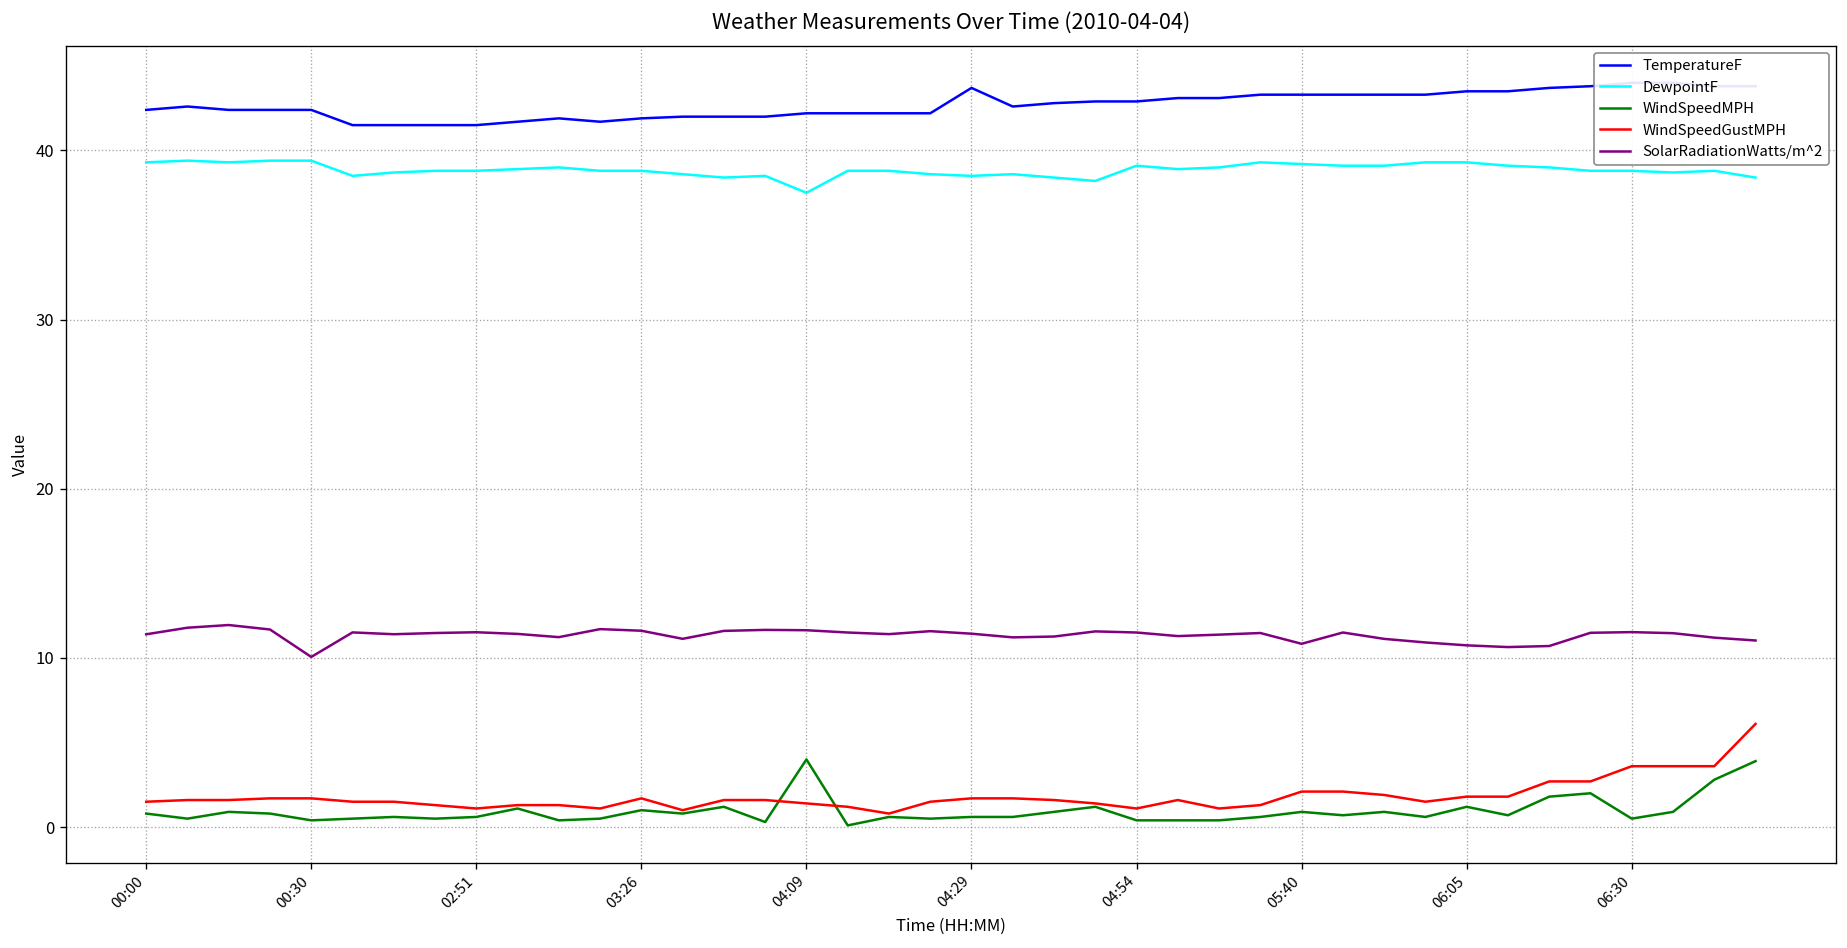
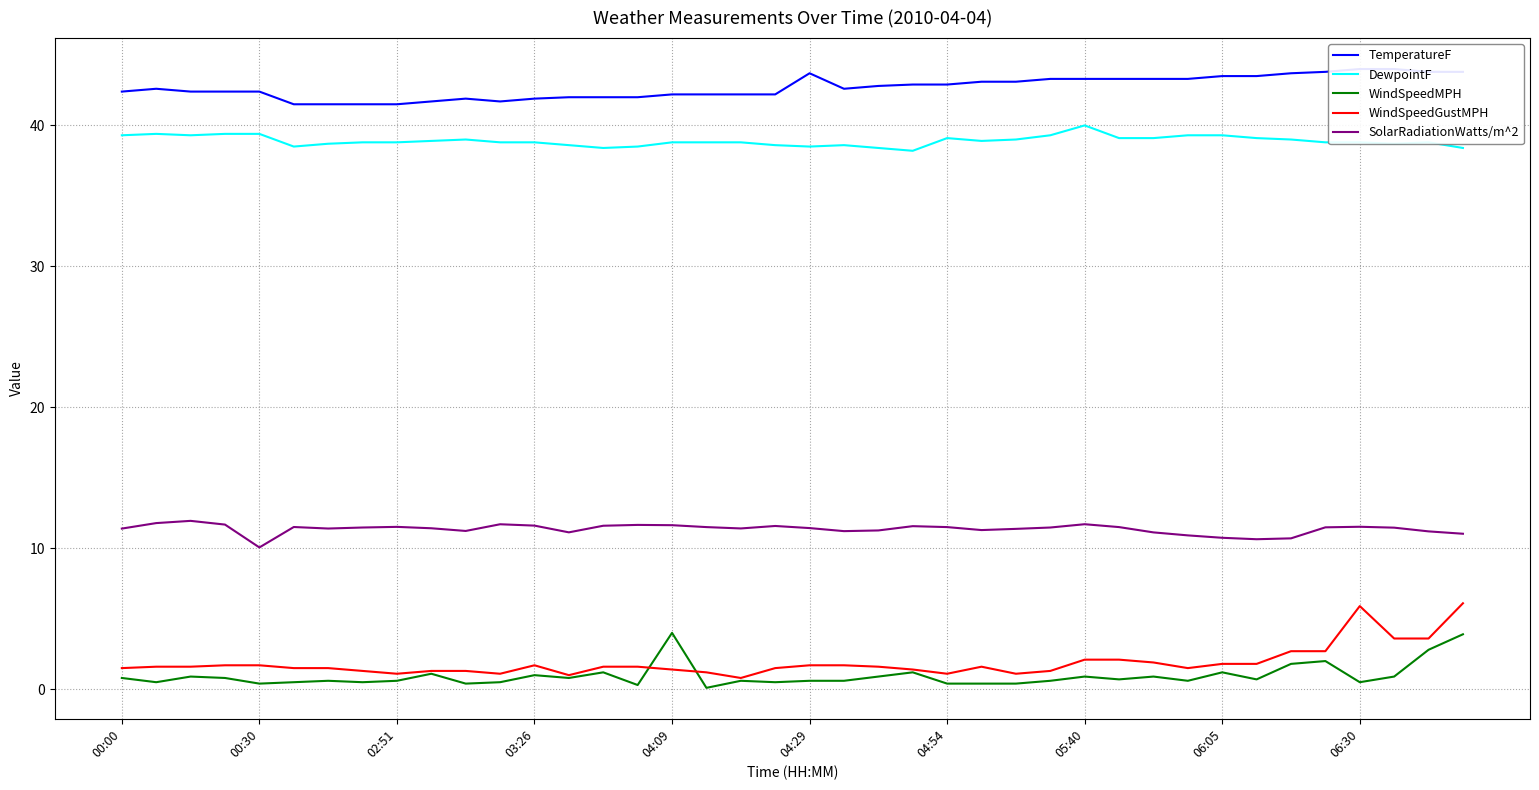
  {
    "TemperatureF": {
      "00:00": 42.4,
      "00:30": 42.4,
      "02:51": 41.5,
      "03:26": 41.9,
      "04:09": 42.2,
      "04:29": 43.7,
      "04:54": 42.9,
      "05:40": 43.3,
      "06:05": 43.5
    },
    "DewpointF": {
      "00:00": 39.3,
      "00:30": 39.4,
      "02:51": 38.8,
      "03:26": 38.8,
-     "04:09": 37.5,
+     "04:09": 38.8,
      "04:29": 38.5,
      "04:54": 39.1,
-     "05:40": 39.2,
+     "05:40": 40.0,
      "06:05": 39.3
    },
    "WindSpeedMPH": {
      "00:00": 0.8,
      "00:30": 0.4,
      "02:51": 0.6,
      "03:26": 1.0,
      "04:09": 4.0,
      "04:29": 0.6,
      "04:54": 0.4,
      "05:40": 0.9,
      "06:05": 1.2,
      "06:30": 0.5
    },
    "WindSpeedGustMPH": {
      "00:00": 1.5,
      "00:30": 1.7,
      "02:51": 1.1,
      "03:26": 1.7,
      "04:09": 1.4,
      "04:29": 1.7,
      "04:54": 1.1,
      "05:40": 2.1,
      "06:05": 1.8,
-     "06:30": 3.6
+     "06:30": 5.9
    },
    "SolarRadiationWatts/m^2": {
      "00:00": 11.4,
      "00:30": 10.1,
      "02:51": 11.5,
      "03:26": 11.6,
      "04:09": 11.6,
      "04:29": 11.4,
      "04:54": 11.5,
-     "05:40": 10.8,
+     "05:40": 11.7,
      "06:05": 10.7,
      "06:30": 11.5
    }
  }
